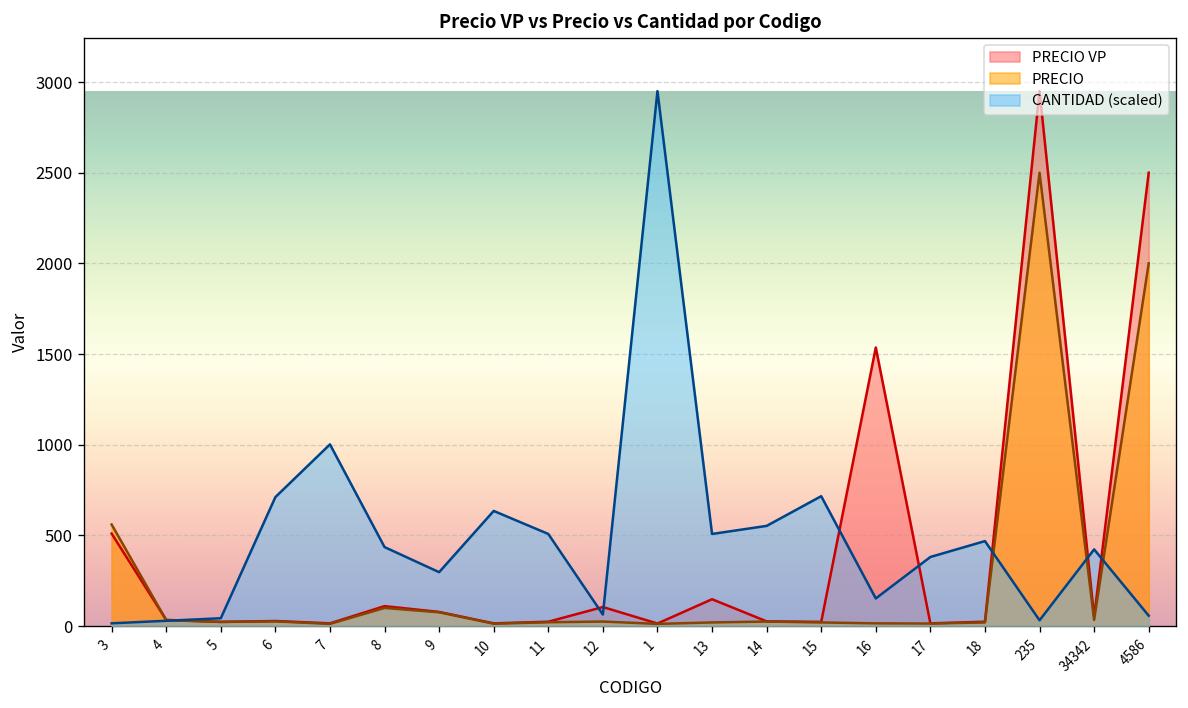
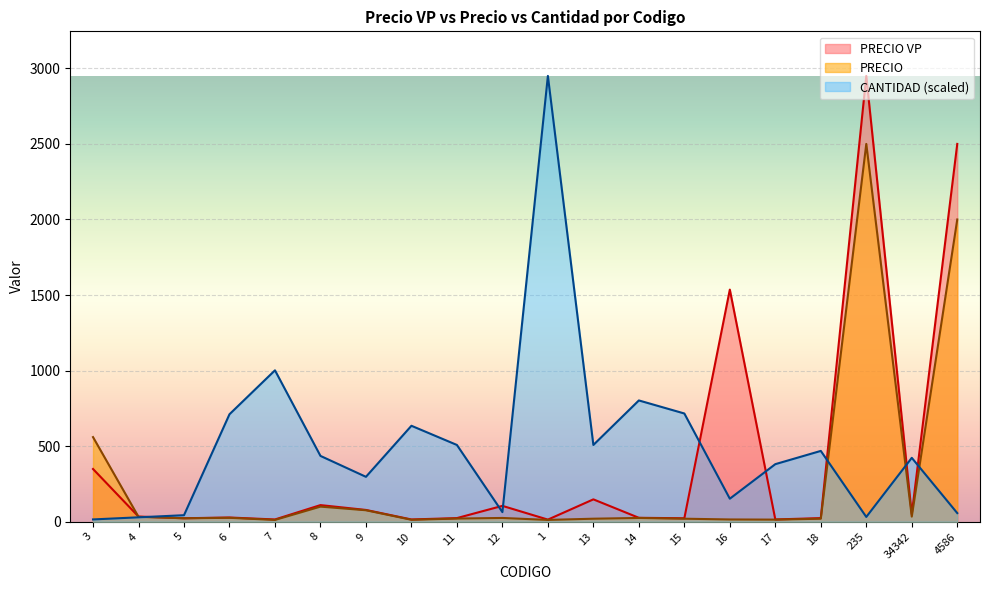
  {
    "PRECIO VP": {
-     "3": 510,
+     "3": 350,
      "12": 110,
      "13": 150,
      "16": 1540,
      "4586": 2500
    },
    "PRECIO": {
      "3": 560,
      "12": 30,
      "13": 20,
      "16": 20,
      "235": 2500,
      "4586": 2000
    },
    "CANTIDAD (scaled)": {
      "3": 20,
      "5": 40,
      "6": 710,
      "7": 1000,
      "8": 440,
      "9": 300,
      "10": 630,
      "11": 510,
      "12": 60,
      "1": 2950,
      "13": 510,
-     "14": 550,
+     "14": 800,
      "15": 720,
      "16": 150,
      "17": 380,
      "18": 470,
      "235": 30,
      "34342": 420,
      "4586": 60
    }
  }
